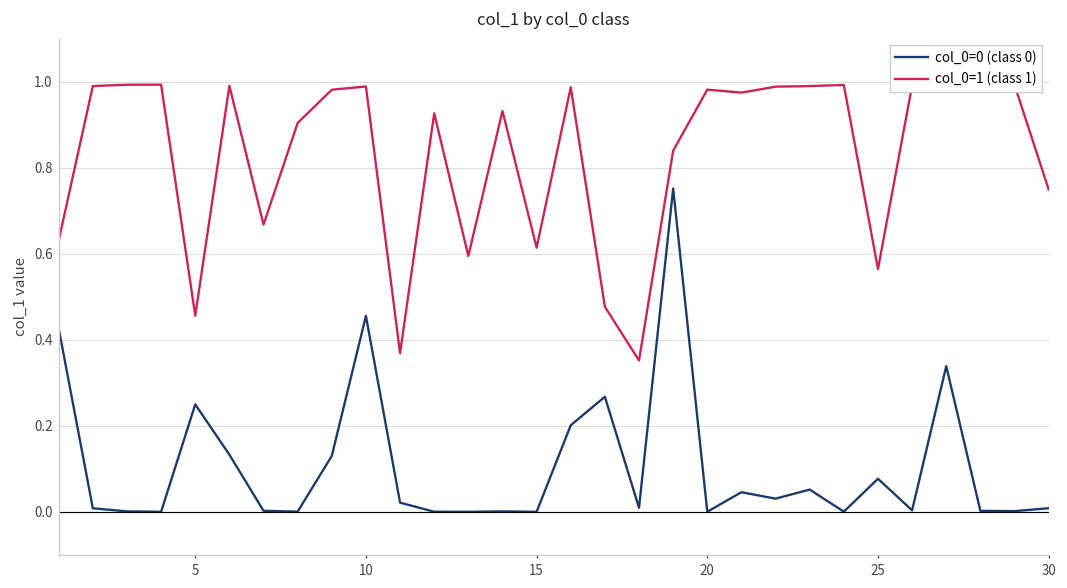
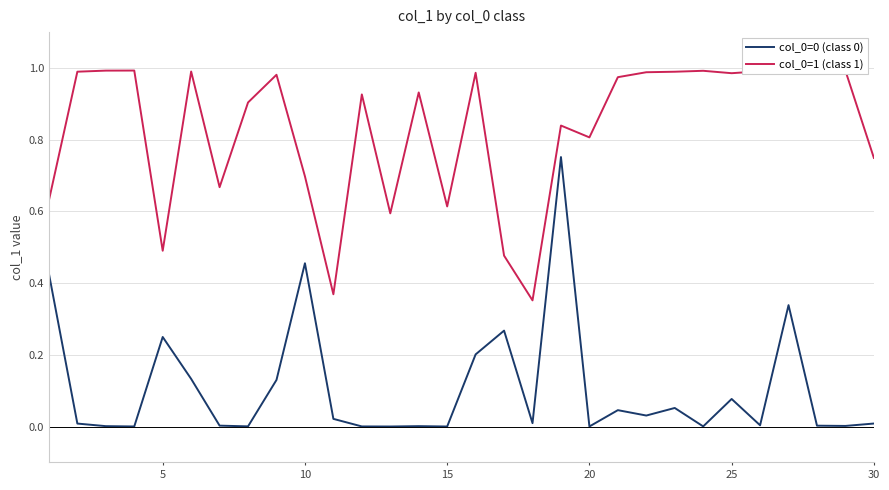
  {
    "col_0=0 (class 0)": {
      "5": 0.25,
      "10": 0.46,
      "15": 0.00,
      "20": 0.00,
      "25": 0.08,
      "30": 0.01
    },
    "col_0=1 (class 1)": {
-     "5": 0.46,
-     "10": 0.99,
+     "5": 0.49,
+     "10": 0.70,
      "15": 0.61,
-     "20": 0.98,
-     "25": 0.56,
+     "20": 0.81,
+     "25": 0.99,
      "30": 0.75
    }
  }
